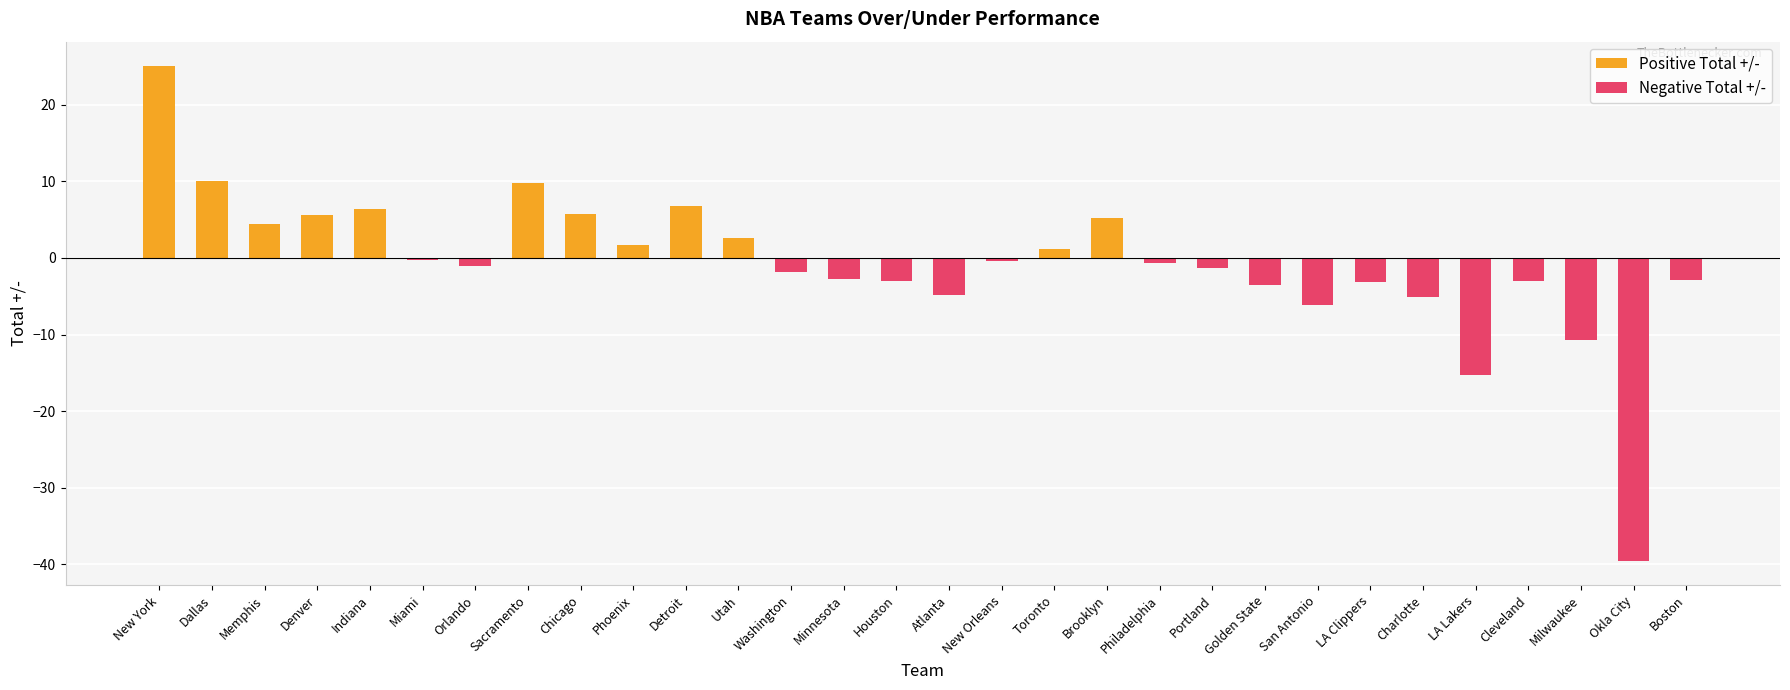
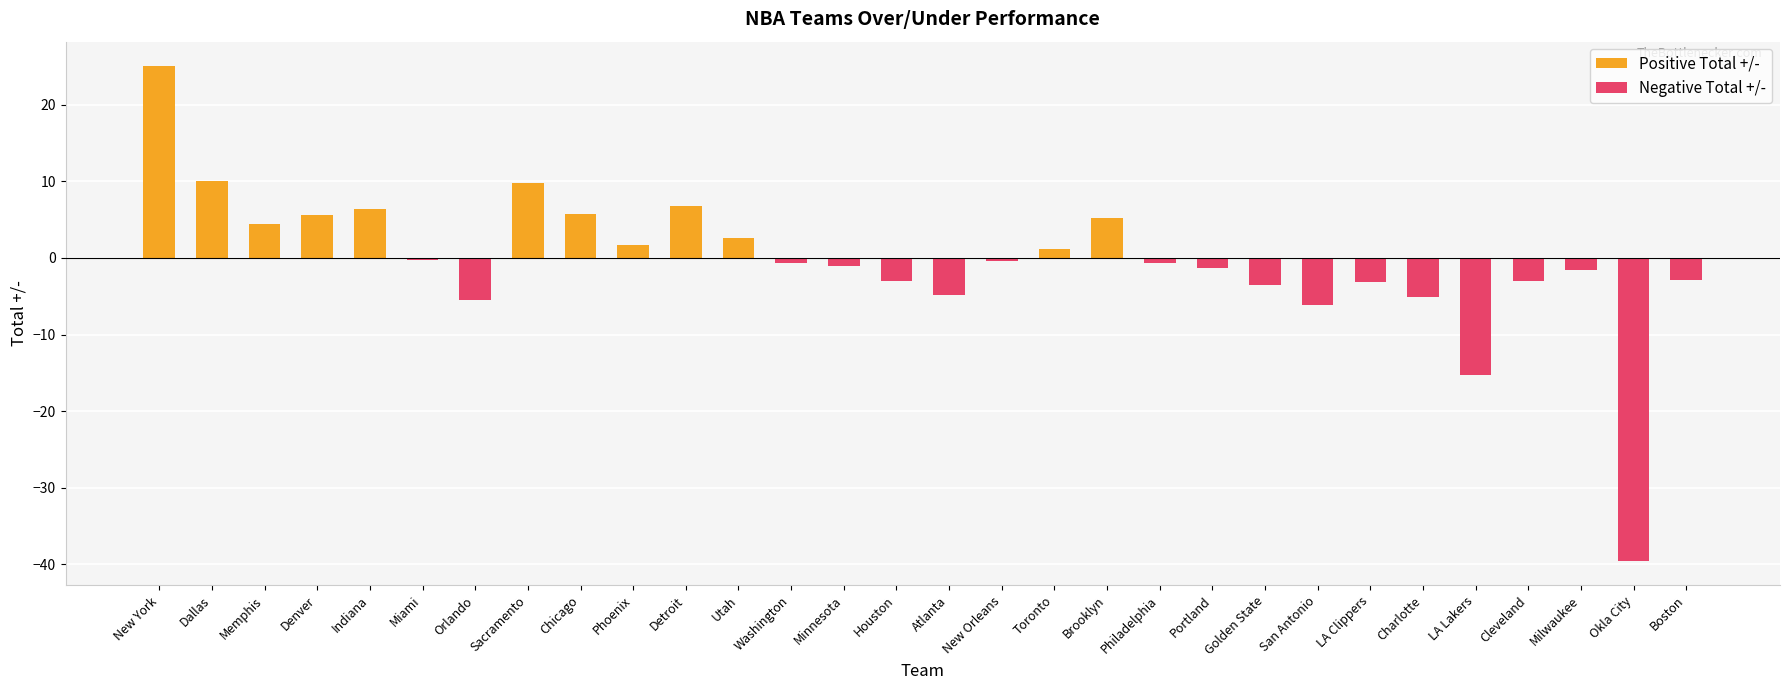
  {
    "Positive Total +/-": {
      "New York": 25,
      "Dallas": 10,
      "Memphis": 4,
      "Denver": 6,
      "Indiana": 6,
      "Sacramento": 10,
      "Chicago": 6,
      "Phoenix": 2,
      "Detroit": 7,
      "Utah": 3,
      "Toronto": 1,
      "Brooklyn": 5
    },
    "Negative Total +/-": {
-     "Orlando": -1,
-     "Washington": -2,
-     "Minnesota": -3,
+     "Orlando": -6,
+     "Washington": -1,
+     "Minnesota": -1,
      "Houston": -3,
      "Atlanta": -5,
      "New Orleans": 0,
      "Philadelphia": -1,
      "Portland": -1,
      "Golden State": -4,
      "San Antonio": -6,
      "LA Clippers": -3,
      "Charlotte": -5,
      "LA Lakers": -15,
      "Cleveland": -3,
-     "Milwaukee": -11,
+     "Milwaukee": -2,
      "Okla City": -40,
      "Boston": -3
    }
  }
